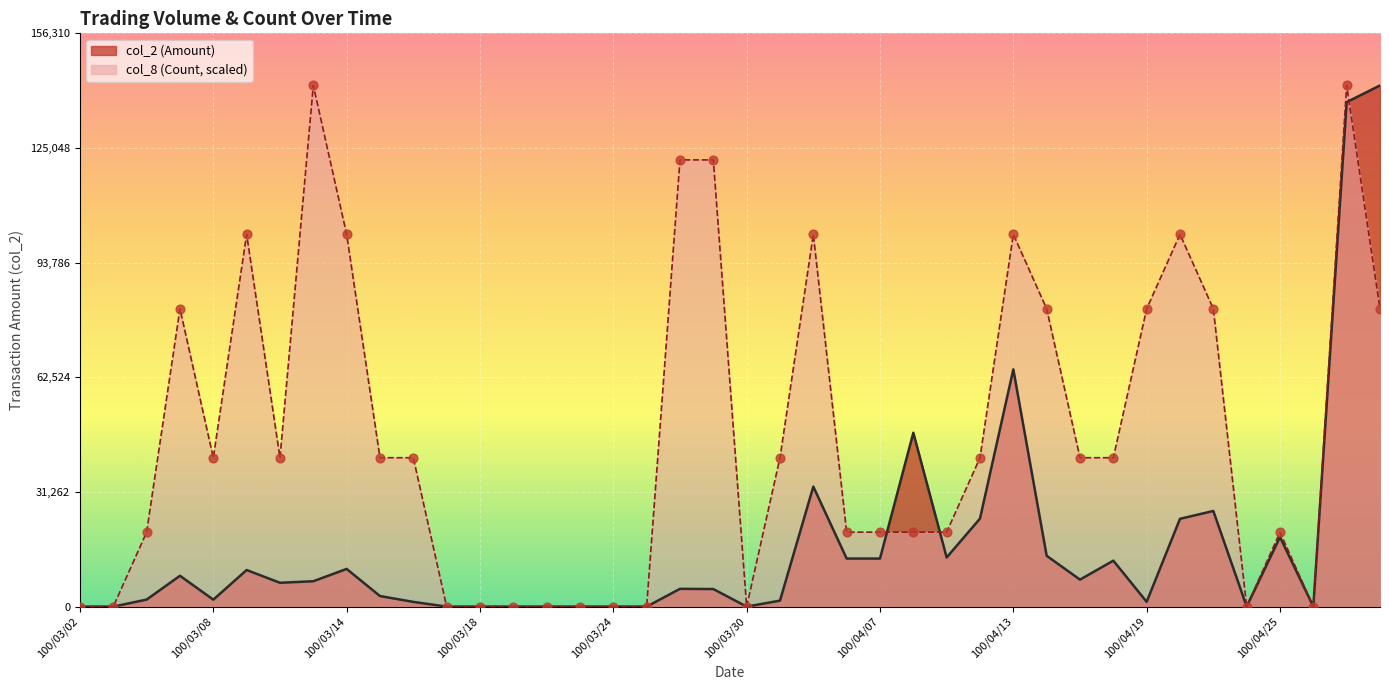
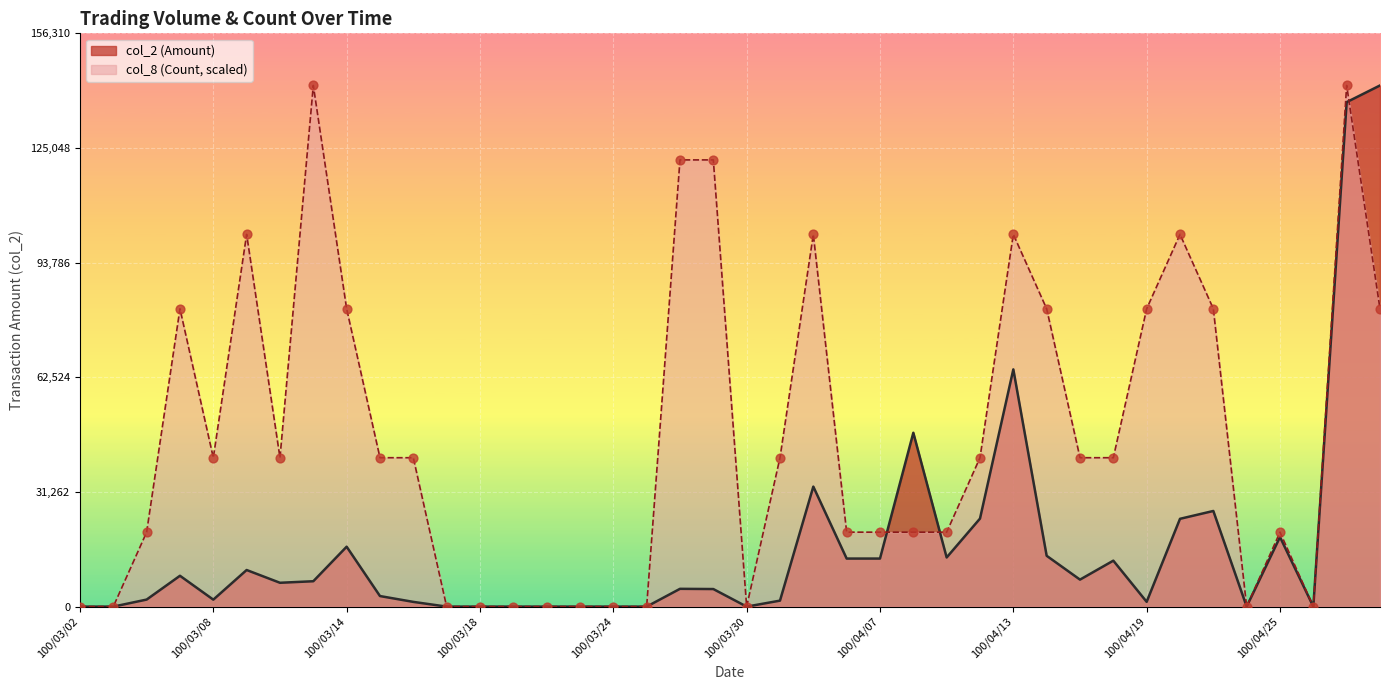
  {
    "col_2 (Amount)": {
      "100/03/08": "2,000",
-     "100/03/14": "10,000",
+     "100/03/14": "16,000",
      "100/04/07": "13,000",
      "100/04/13": "65,000",
      "100/04/19": "1,000",
      "100/04/25": "19,000"
    },
    "col_8 (Count, scaled)": {
      "100/03/08": "41,000",
-     "100/03/14": "102,000",
+     "100/03/14": "81,000",
      "100/04/07": "20,000",
      "100/04/13": "102,000",
      "100/04/19": "81,000",
      "100/04/25": "20,000"
    }
  }
